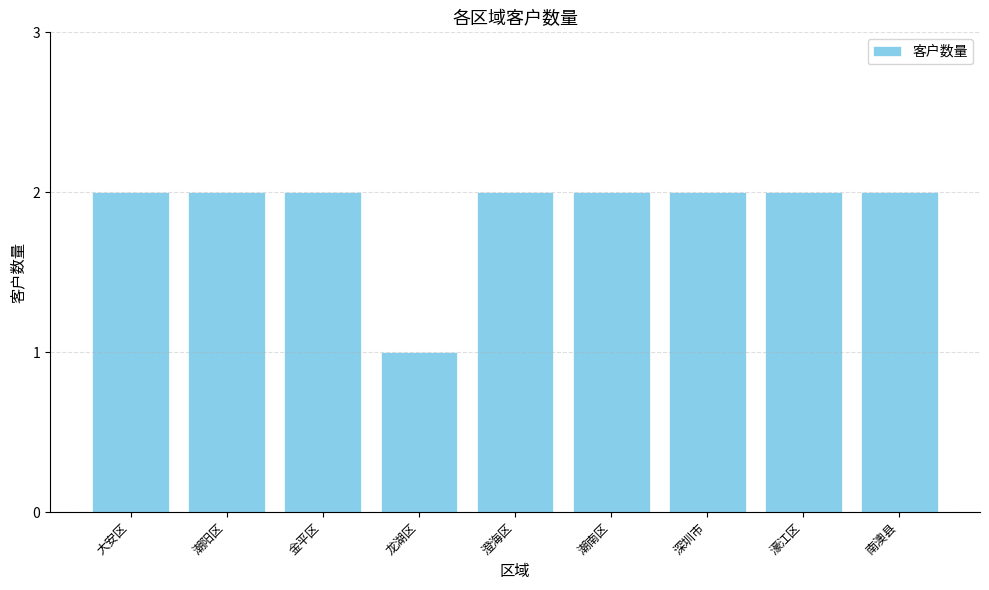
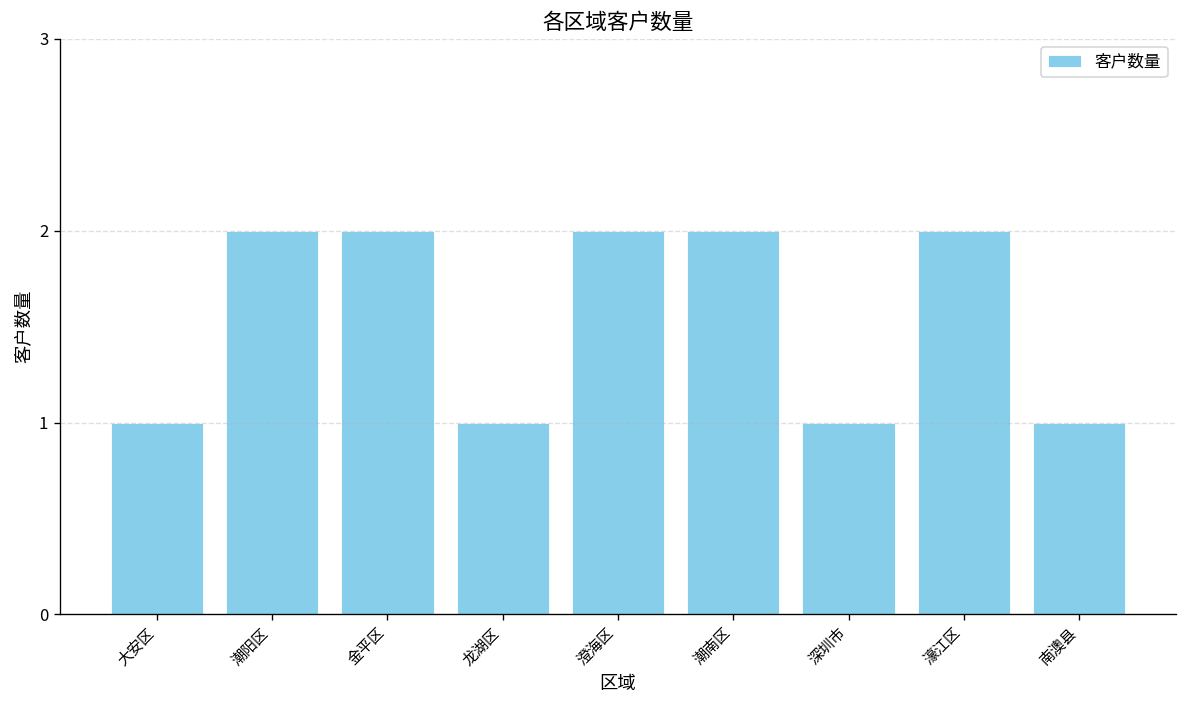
  {
-   "大安区": 2,
+   "大安区": 1,
    "潮阳区": 2,
    "金平区": 2,
    "龙湖区": 1,
    "澄海区": 2,
    "潮南区": 2,
-   "深圳市": 2,
+   "深圳市": 1,
    "濠江区": 2,
-   "南澳县": 2
+   "南澳县": 1
  }
